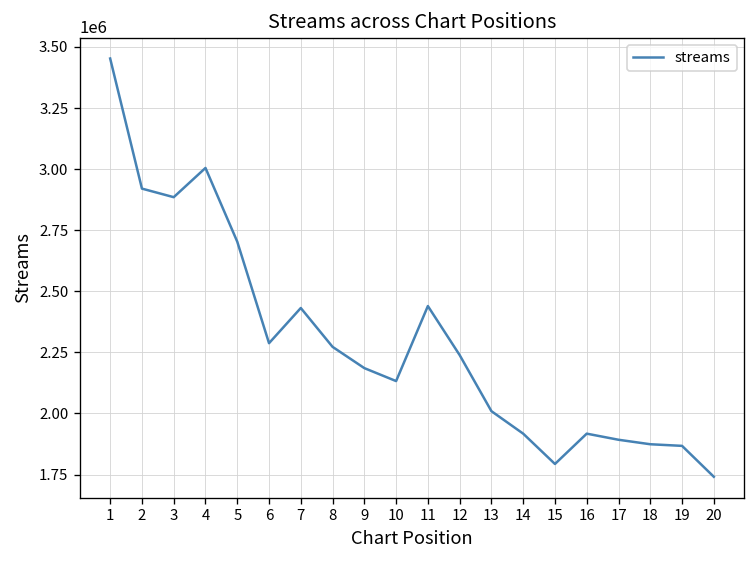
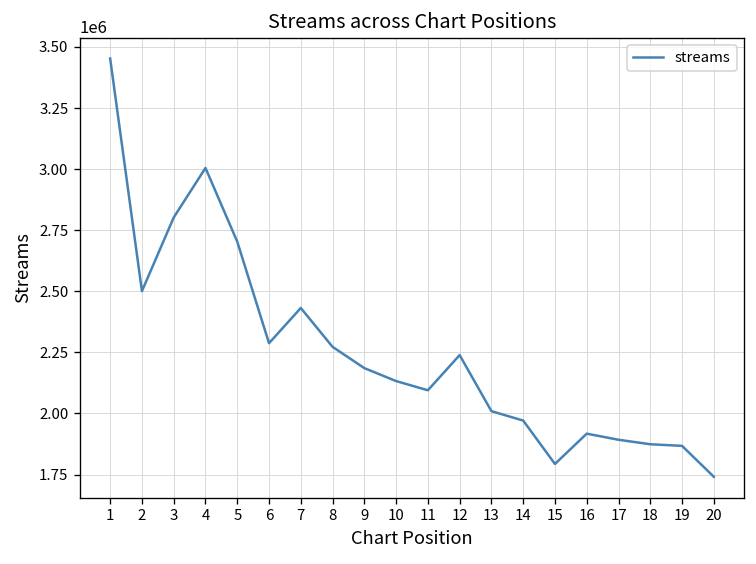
  {
    "1": 3450000,
-   "2": 2920000,
-   "3": 2890000,
+   "2": 2500000,
+   "3": 2800000,
    "4": 3000000,
    "5": 2700000,
    "6": 2290000,
    "7": 2430000,
    "8": 2270000,
    "9": 2190000,
    "10": 2130000,
-   "11": 2440000,
+   "11": 2090000,
    "12": 2240000,
    "13": 2010000,
-   "14": 1920000,
+   "14": 1970000,
    "15": 1790000,
    "16": 1920000,
    "17": 1890000,
    "18": 1870000,
    "19": 1870000,
    "20": 1740000
  }
